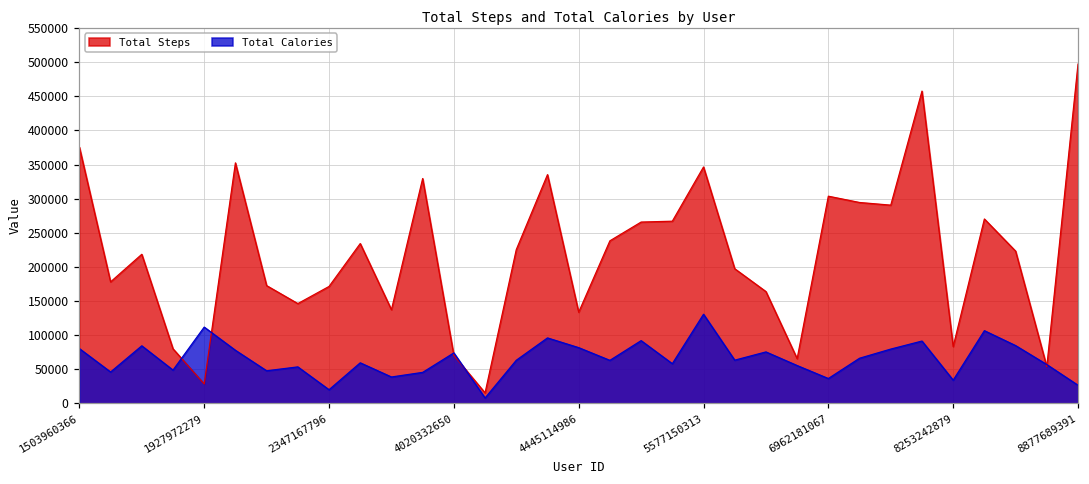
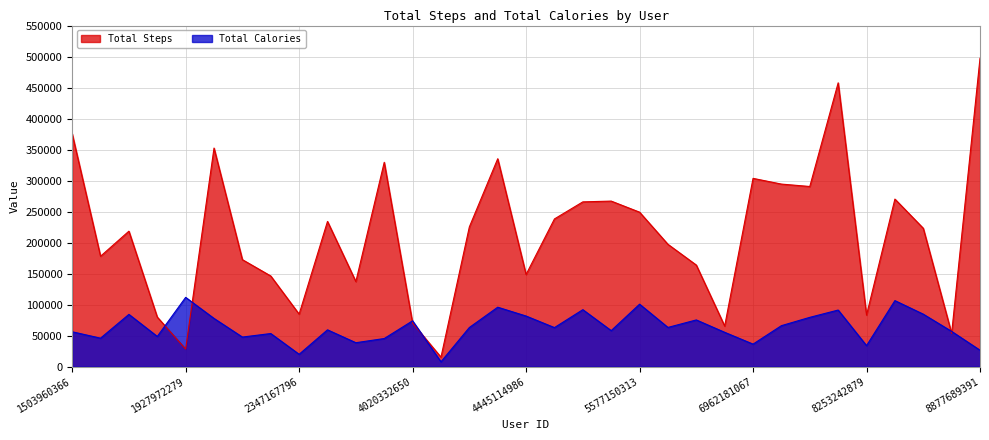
  {
    "Total Steps": {
      "1503960366": 380000,
      "1927972279": 30000,
-     "2347167796": 170000,
-     "4445114986": 130000,
-     "5577150313": 350000,
+     "2347167796": 80000,
+     "4445114986": 150000,
+     "5577150313": 250000,
      "6962181067": 300000,
      "8253242879": 80000,
      "8877689391": 500000
    },
    "Total Calories": {
-     "1503960366": 80000,
+     "1503960366": 60000,
      "1927972279": 110000,
      "2347167796": 20000,
      "4445114986": 80000,
-     "5577150313": 130000,
+     "5577150313": 100000,
      "6962181067": 40000,
      "8253242879": 30000,
      "8877689391": 30000
    }
  }
